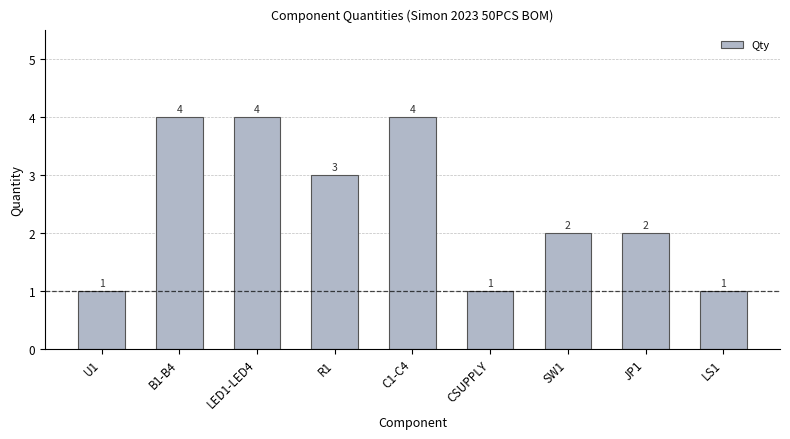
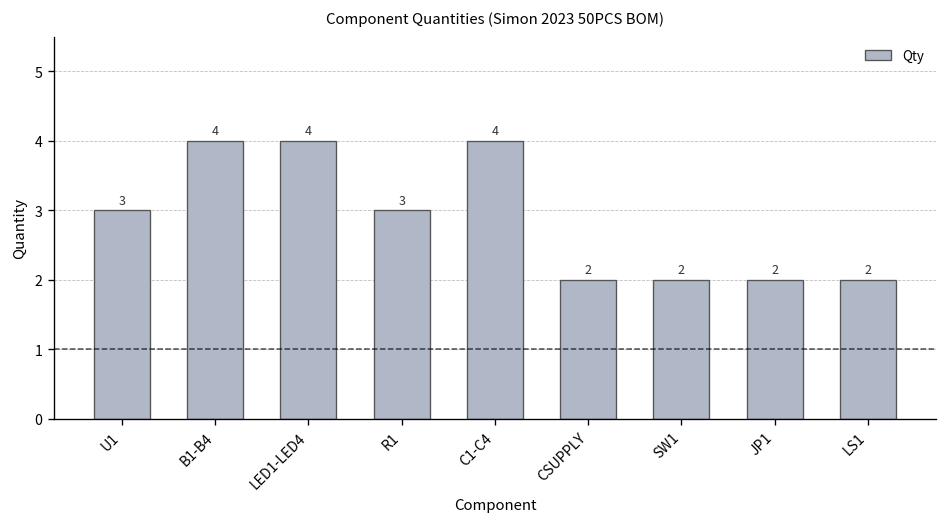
  {
-   "U1": 1,
+   "U1": 3,
    "B1-B4": 4,
    "LED1-LED4": 4,
    "R1": 3,
    "C1-C4": 4,
-   "CSUPPLY": 1,
+   "CSUPPLY": 2,
    "SW1": 2,
    "JP1": 2,
-   "LS1": 1
+   "LS1": 2
  }
